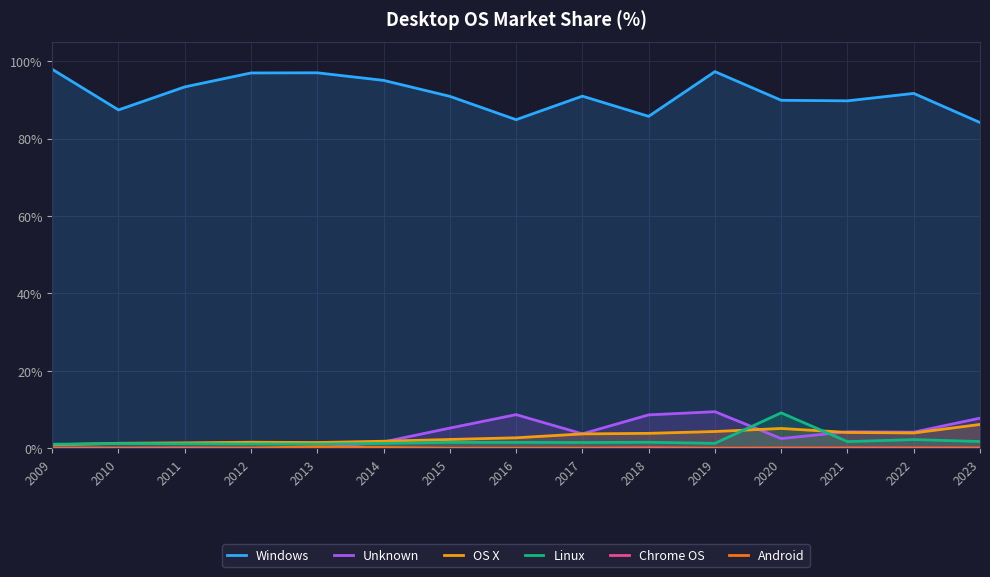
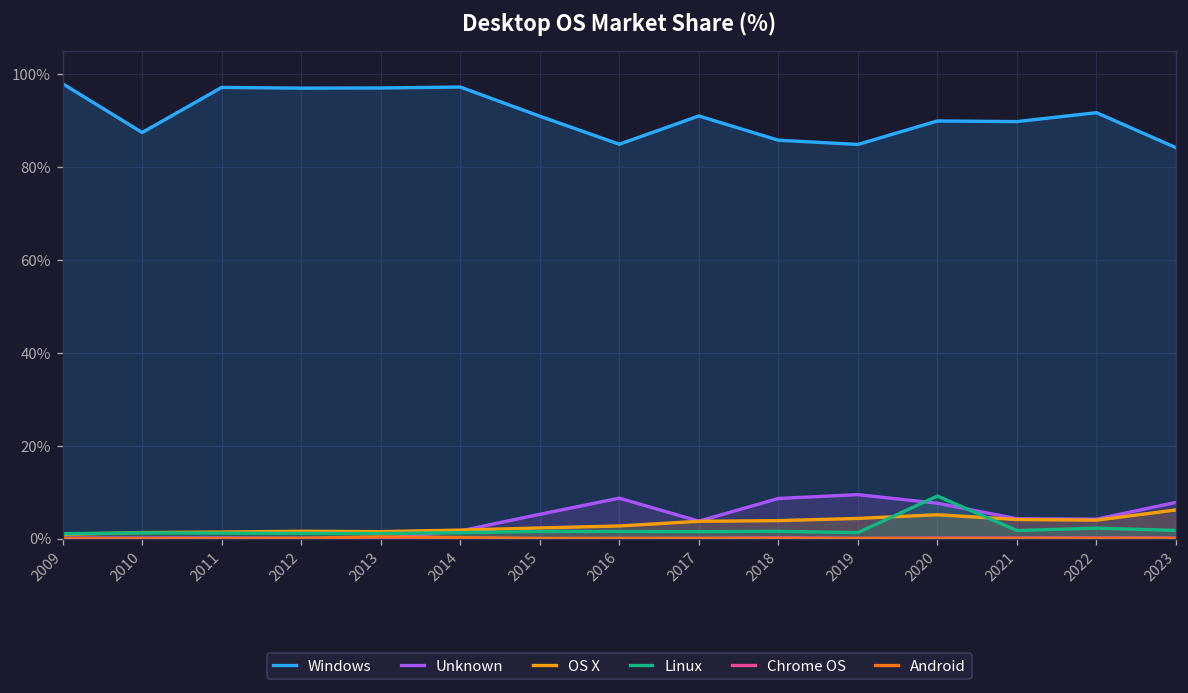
  {
    "Windows": {
      "2009": "98%",
      "2010": "87%",
-     "2011": "93%",
+     "2011": "97%",
      "2012": "97%",
      "2013": "97%",
-     "2014": "95%",
+     "2014": "97%",
      "2015": "91%",
      "2016": "85%",
      "2017": "91%",
      "2018": "86%",
-     "2019": "97%",
+     "2019": "85%",
      "2020": "90%",
      "2021": "90%",
      "2022": "92%",
      "2023": "84%"
    },
    "Unknown": {
      "2015": "5%",
      "2016": "9%",
      "2018": "9%",
      "2019": "9%",
-     "2020": "3%",
+     "2020": "8%",
      "2023": "8%"
    },
    "Linux": {
      "2015": "2%",
      "2016": "2%",
      "2017": "2%",
      "2018": "2%",
      "2019": "1%",
      "2020": "9%",
      "2021": "2%",
      "2022": "2%",
      "2023": "2%"
    }
  }
